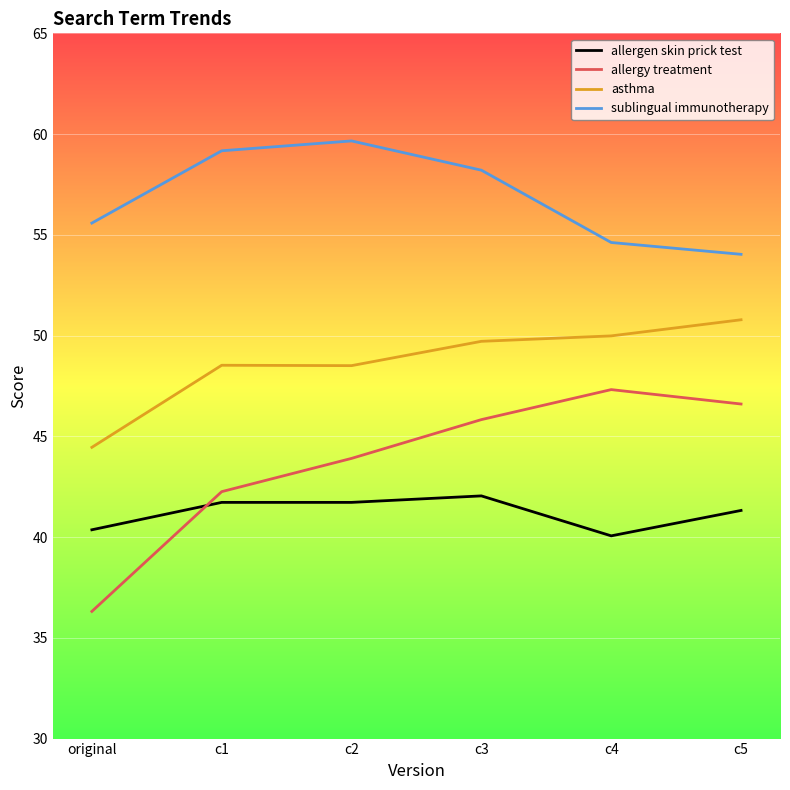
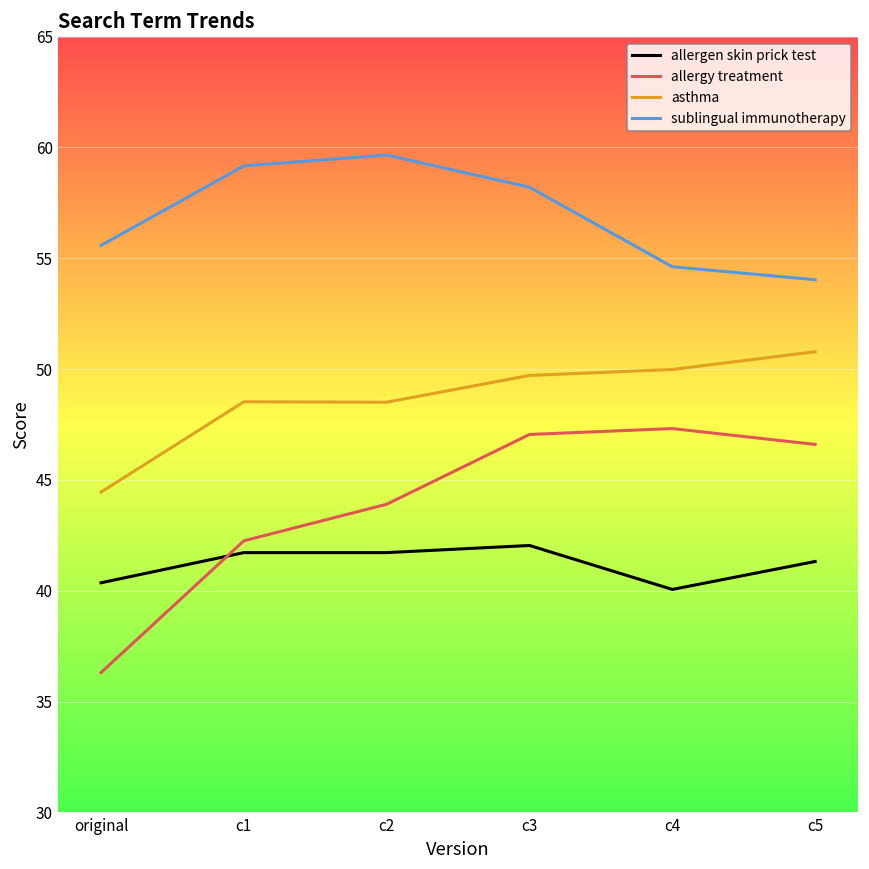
  {
    "allergen skin prick test": {
      "original": 40.4,
      "c1": 41.7,
      "c2": 41.7,
      "c3": 42.0,
      "c4": 40.1,
      "c5": 41.3
    },
    "allergy treatment": {
      "original": 36.3,
      "c1": 42.3,
      "c2": 43.9,
-     "c3": 45.8,
+     "c3": 47.1,
      "c4": 47.3,
      "c5": 46.6
    },
    "asthma": {
      "original": 44.5,
      "c1": 48.5,
      "c2": 48.5,
      "c3": 49.7,
      "c4": 50.0,
      "c5": 50.8
    },
    "sublingual immunotherapy": {
      "original": 55.6,
      "c1": 59.2,
      "c2": 59.7,
      "c3": 58.2,
      "c4": 54.6,
      "c5": 54.0
    }
  }
